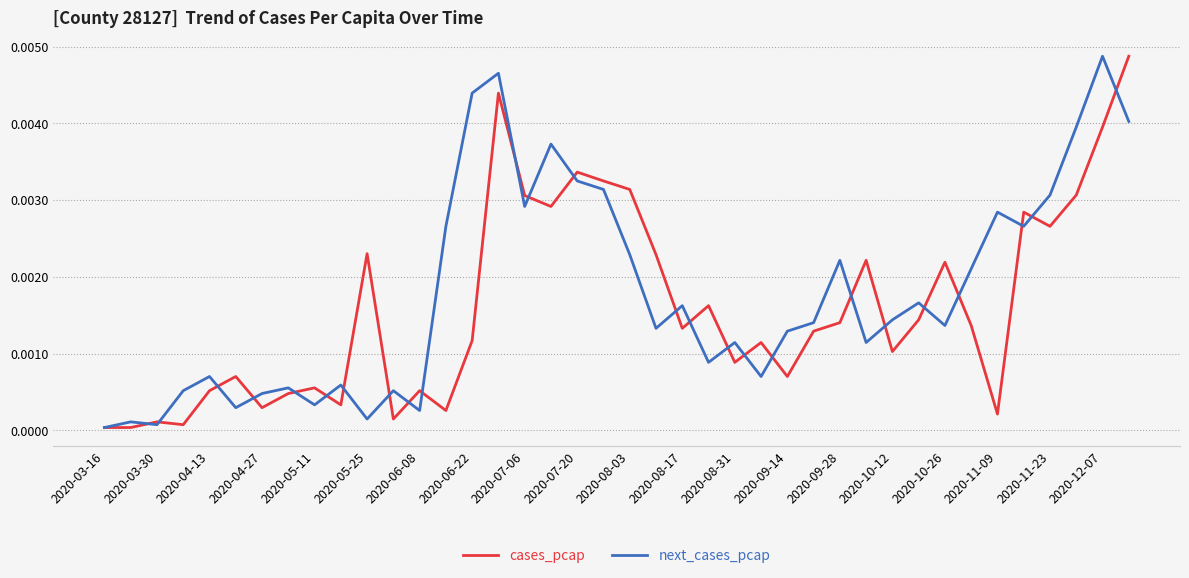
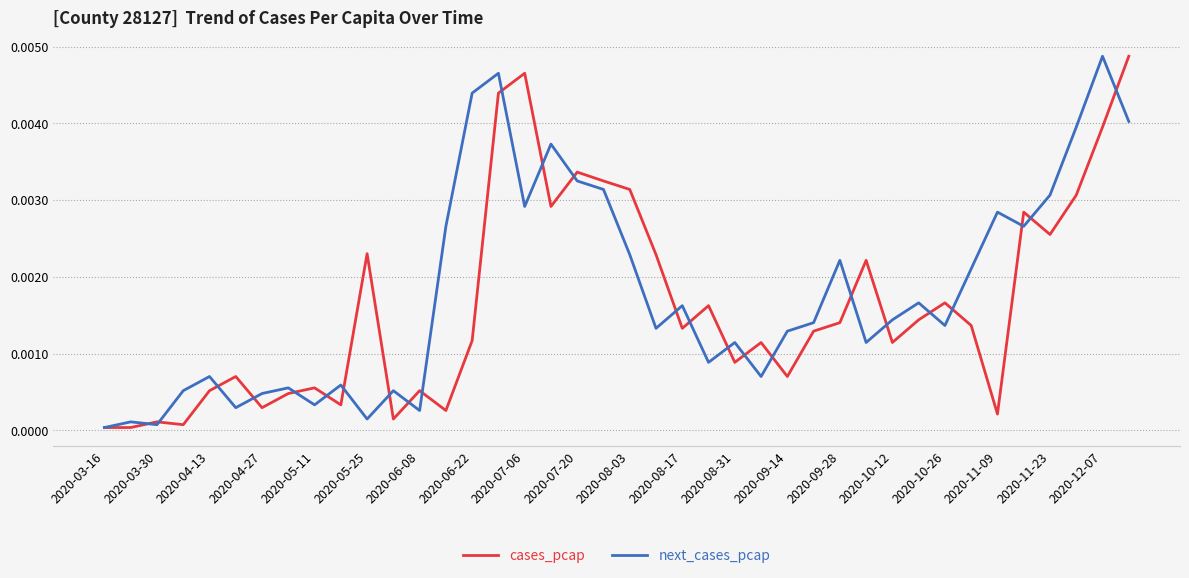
  {
    "cases_pcap": {
      "2020-03-30": 0.0001,
      "2020-04-13": 0.0005,
      "2020-04-27": 0.0003,
      "2020-05-11": 0.0006,
      "2020-05-25": 0.0023,
      "2020-06-08": 0.0005,
      "2020-06-22": 0.0012,
-     "2020-07-06": 0.0031,
+     "2020-07-06": 0.0047,
      "2020-07-20": 0.0034,
      "2020-08-03": 0.0031,
      "2020-08-17": 0.0013,
      "2020-08-31": 0.0009,
      "2020-09-14": 0.0007,
      "2020-09-28": 0.0014,
-     "2020-10-12": 0.0010,
-     "2020-10-26": 0.0022,
+     "2020-10-12": 0.0011,
+     "2020-10-26": 0.0017,
      "2020-11-09": 0.0002,
-     "2020-11-23": 0.0027,
+     "2020-11-23": 0.0026,
      "2020-12-07": 0.0040
    },
    "next_cases_pcap": {
      "2020-03-30": 0.0001,
      "2020-04-13": 0.0007,
      "2020-04-27": 0.0005,
      "2020-05-11": 0.0003,
      "2020-05-25": 0.0001,
      "2020-06-08": 0.0003,
      "2020-06-22": 0.0044,
      "2020-07-06": 0.0029,
      "2020-07-20": 0.0033,
      "2020-08-03": 0.0023,
      "2020-08-17": 0.0016,
      "2020-08-31": 0.0011,
      "2020-09-14": 0.0013,
      "2020-09-28": 0.0022,
      "2020-10-12": 0.0014,
      "2020-10-26": 0.0014,
      "2020-11-09": 0.0028,
      "2020-11-23": 0.0031,
      "2020-12-07": 0.0049
    }
  }
